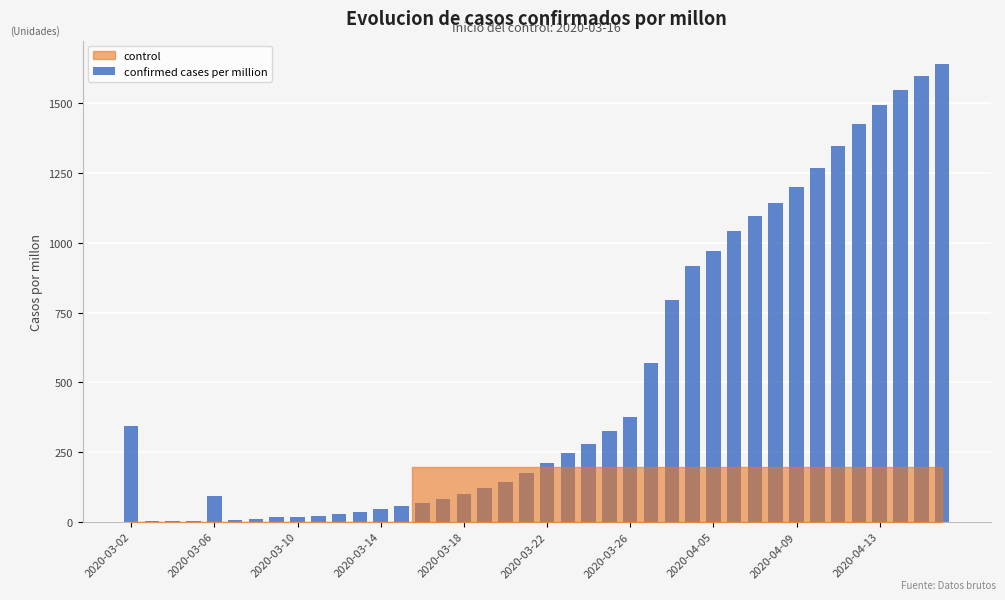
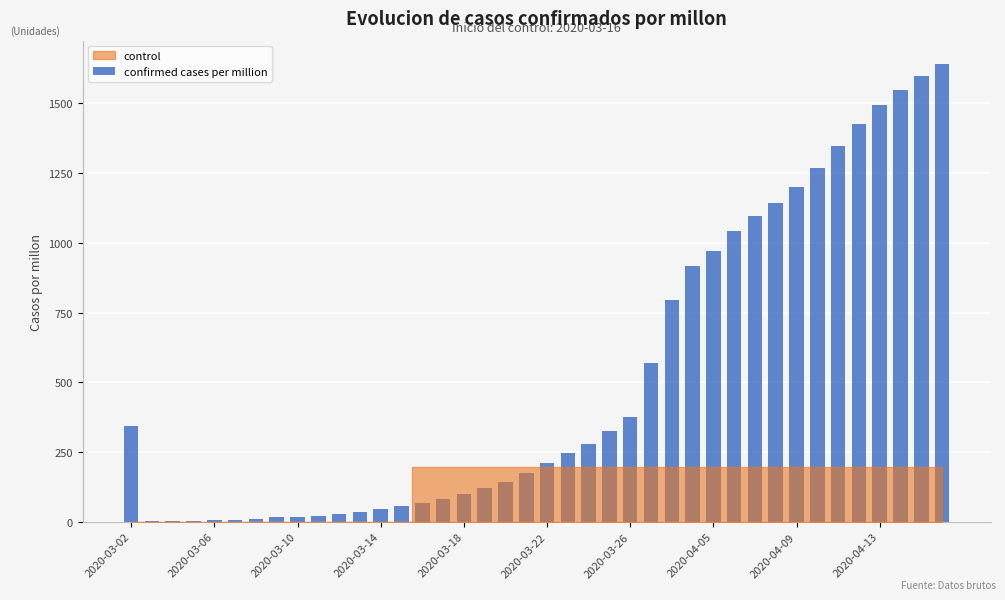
  {
    "confirmed cases per million": {
      "2020-03-02": 340,
-     "2020-03-06": 90,
+     "2020-03-06": 0,
      "2020-03-10": 20,
      "2020-03-14": 50,
      "2020-03-18": 100,
      "2020-03-22": 210,
      "2020-03-26": 370,
      "2020-04-05": 970,
      "2020-04-09": 1200,
      "2020-04-13": 1490
    }
  }
